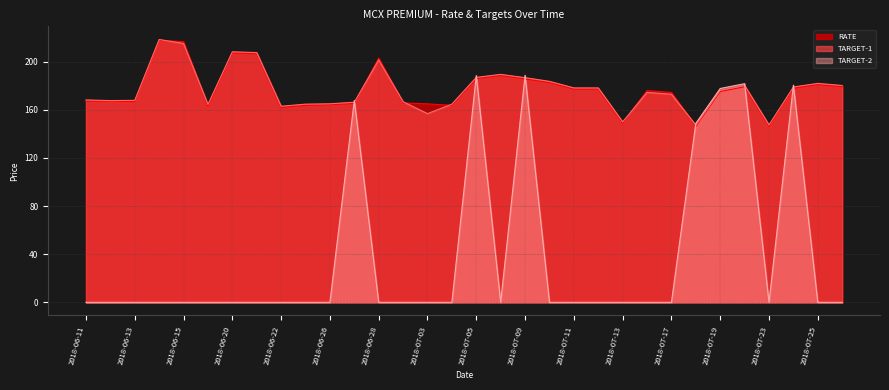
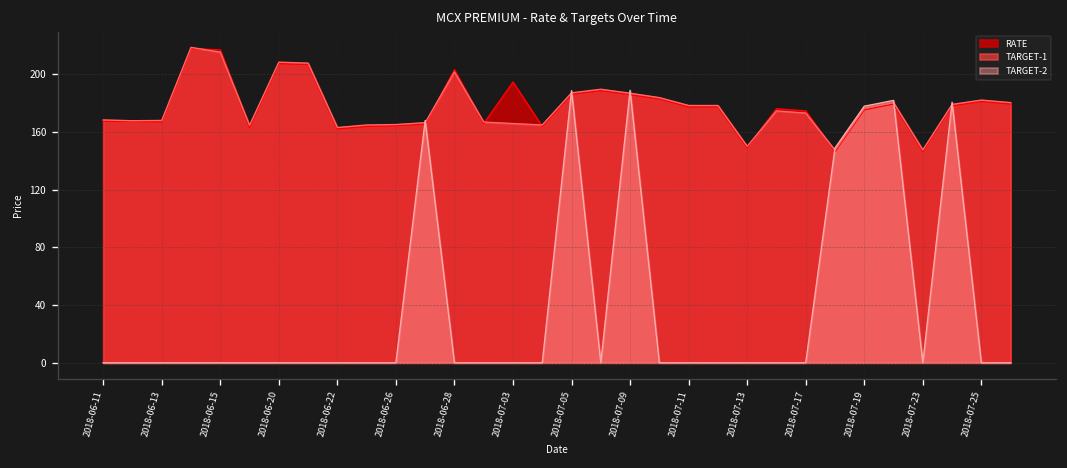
  {
    "RATE": {
-     "2018-07-03": 165
+     "2018-07-03": 195
    },
    "TARGET-1": {
-     "2018-07-03": 157
+     "2018-07-03": 166
    },
    "TARGET-2": {
      "2018-06-11": 0,
      "2018-06-13": 0,
      "2018-06-15": 0,
      "2018-06-20": 0,
      "2018-06-22": 0,
      "2018-06-26": 0,
      "2018-06-28": 0,
      "2018-07-03": 0,
      "2018-07-11": 0,
      "2018-07-13": 0,
      "2018-07-17": 0,
      "2018-07-23": 0,
      "2018-07-25": 0
    }
  }
